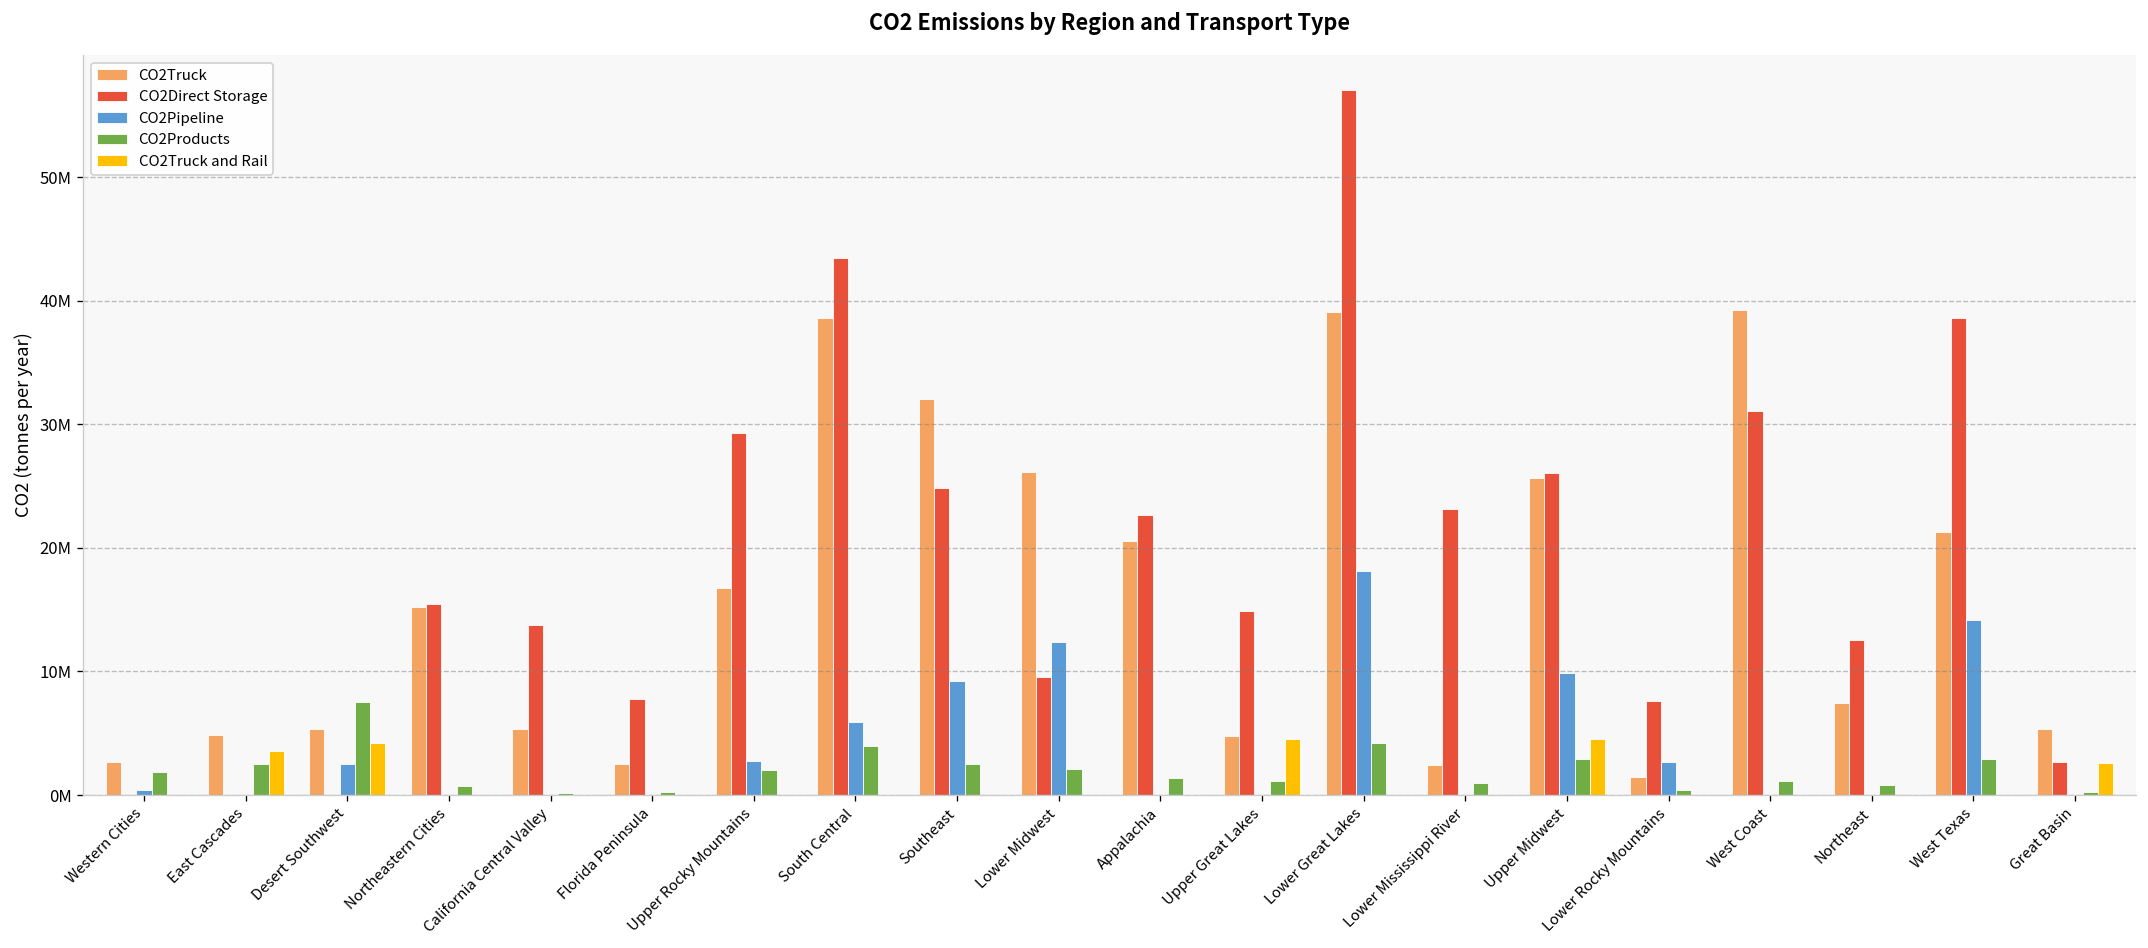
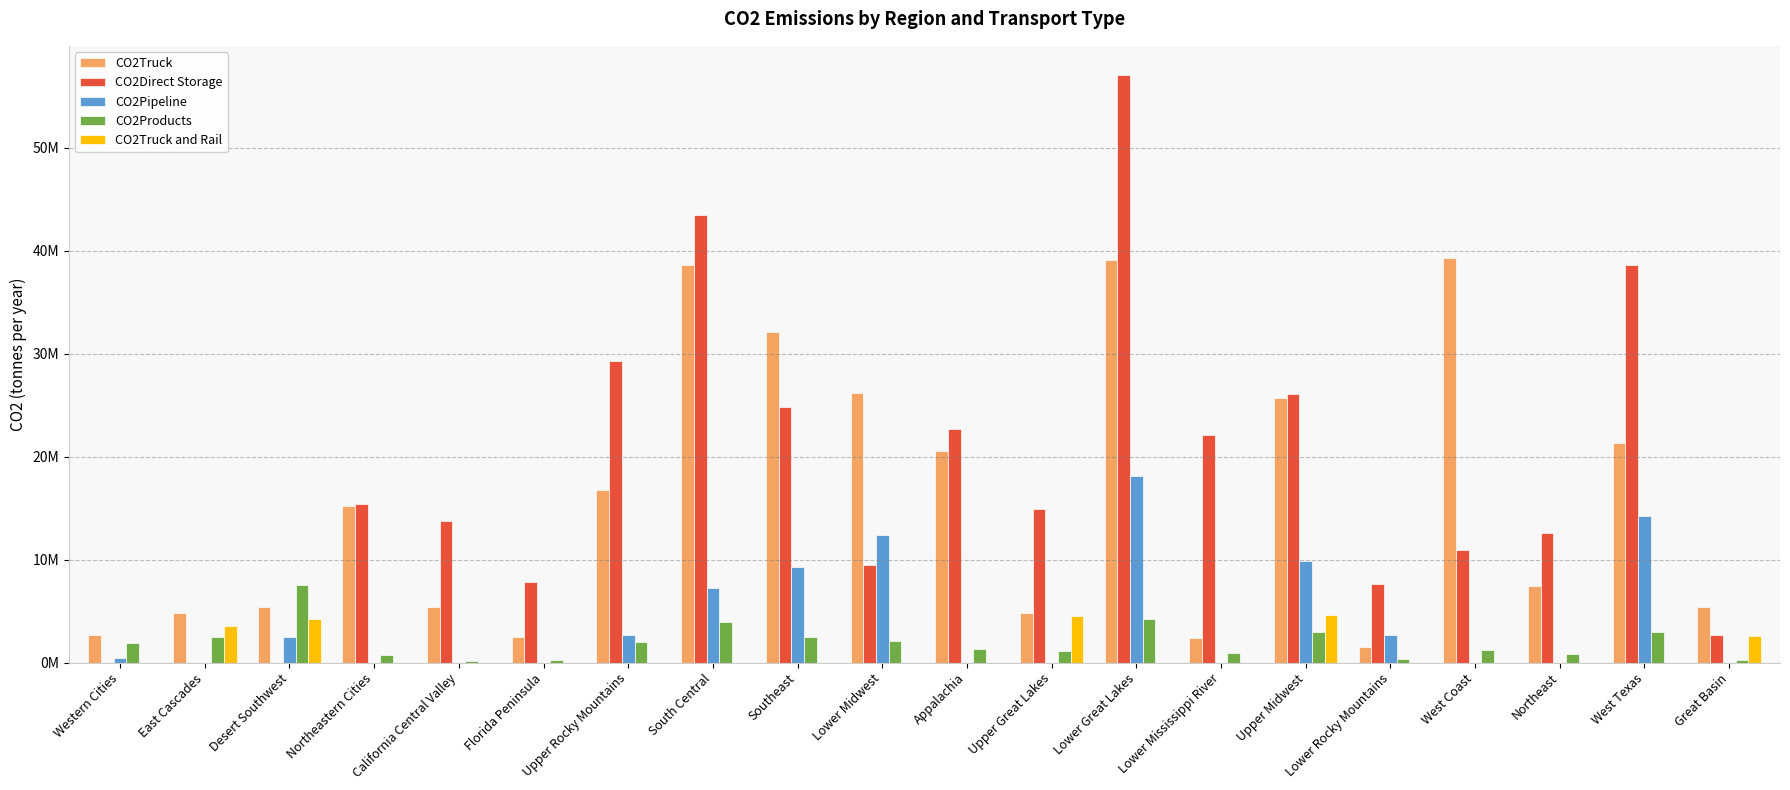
  {
    "CO2Truck": {
      "Western Cities": 2700000,
      "East Cascades": 4900000,
      "Desert Southwest": 5300000,
      "Northeastern Cities": 15200000,
      "California Central Valley": 5400000,
      "Florida Peninsula": 2500000,
      "Upper Rocky Mountains": 16700000,
      "South Central": 38600000,
      "Southeast": 32100000,
      "Lower Midwest": 26100000,
      "Appalachia": 20600000,
      "Upper Great Lakes": 4800000,
      "Lower Great Lakes": 39100000,
      "Lower Mississippi River": 2400000,
      "Upper Midwest": 25600000,
      "Lower Rocky Mountains": 1500000,
      "West Coast": 39300000,
      "Northeast": 7500000,
      "West Texas": 21300000,
      "Great Basin": 5400000
    },
    "CO2Direct Storage": {
      "Western Cities": 0,
      "East Cascades": 0,
      "Desert Southwest": 0,
      "Northeastern Cities": 15400000,
      "California Central Valley": 13700000,
      "Florida Peninsula": 7800000,
      "Upper Rocky Mountains": 29300000,
      "South Central": 43400000,
      "Southeast": 24900000,
      "Lower Midwest": 9500000,
      "Appalachia": 22600000,
      "Upper Great Lakes": 14900000,
      "Lower Great Lakes": 57000000,
-     "Lower Mississippi River": 23200000,
+     "Lower Mississippi River": 22100000,
      "Upper Midwest": 26100000,
      "Lower Rocky Mountains": 7600000,
-     "West Coast": 31100000,
+     "West Coast": 10900000,
      "Northeast": 12600000,
      "West Texas": 38600000,
      "Great Basin": 2600000
    },
    "CO2Pipeline": {
      "Western Cities": 400000,
      "East Cascades": 0,
      "Desert Southwest": 2500000,
      "Northeastern Cities": 0,
      "California Central Valley": 0,
      "Florida Peninsula": 0,
      "Upper Rocky Mountains": 2700000,
-     "South Central": 5900000,
+     "South Central": 7300000,
      "Southeast": 9300000,
      "Lower Midwest": 12400000,
      "Appalachia": 0,
      "Upper Great Lakes": 0,
      "Lower Great Lakes": 18200000,
      "Lower Mississippi River": 0,
      "Upper Midwest": 9900000,
      "Lower Rocky Mountains": 2700000,
      "West Coast": 0,
      "Northeast": 0,
      "West Texas": 14200000,
      "Great Basin": 0
    },
    "CO2Products": {
      "Western Cities": 1900000,
      "East Cascades": 2500000,
      "Desert Southwest": 7500000,
      "Northeastern Cities": 800000,
      "Upper Rocky Mountains": 2000000,
      "South Central": 3900000,
      "Southeast": 2500000,
      "Lower Midwest": 2100000,
      "Appalachia": 1300000,
      "Upper Great Lakes": 1100000,
      "Lower Great Lakes": 4200000,
      "Lower Mississippi River": 1000000,
      "Upper Midwest": 2900000,
      "Lower Rocky Mountains": 400000,
      "West Coast": 1200000,
      "Northeast": 800000,
      "West Texas": 2900000
    },
    "CO2Truck and Rail": {
      "Western Cities": 0,
      "East Cascades": 3600000,
      "Desert Southwest": 4200000,
      "Northeastern Cities": 0,
      "California Central Valley": 0,
      "Florida Peninsula": 0,
      "Upper Rocky Mountains": 0,
      "South Central": 0,
      "Southeast": 0,
      "Lower Midwest": 0,
      "Appalachia": 0,
      "Upper Great Lakes": 4500000,
      "Lower Great Lakes": 0,
      "Lower Mississippi River": 0,
      "Upper Midwest": 4600000,
      "Lower Rocky Mountains": 0,
      "West Coast": 0,
      "Northeast": 0,
      "West Texas": 0,
      "Great Basin": 2600000
    }
  }
